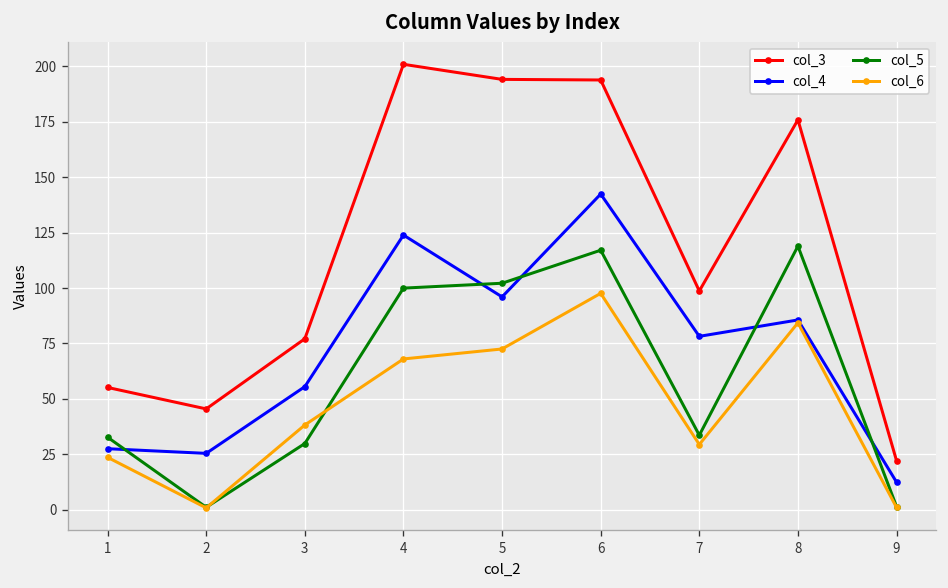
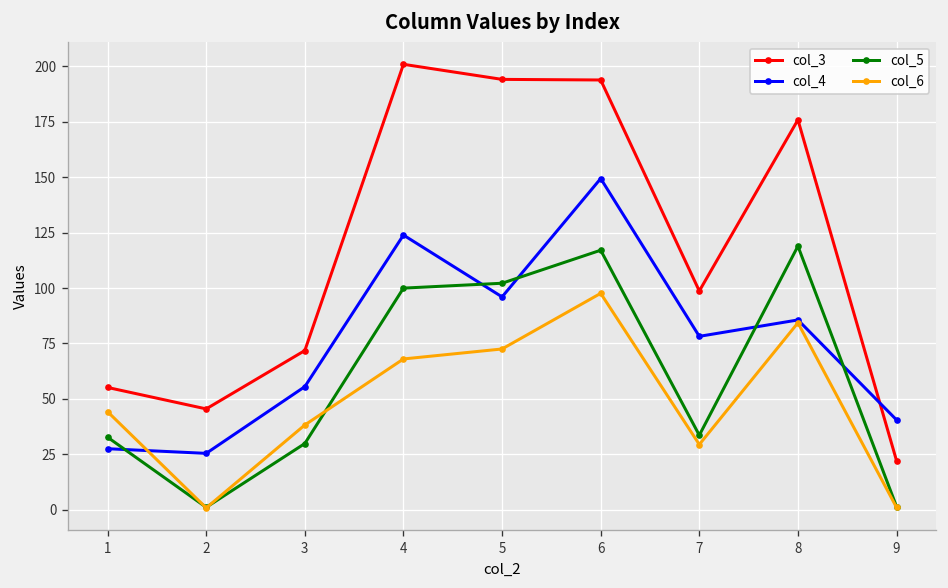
  {
    "col_3": {
      "1": 55,
      "2": 45,
-     "3": 77,
+     "3": 72,
      "4": 201,
      "5": 194,
      "6": 194,
      "7": 99,
      "8": 176,
      "9": 22
    },
    "col_4": {
      "1": 28,
      "2": 25,
      "3": 56,
      "4": 124,
      "5": 96,
-     "6": 142,
+     "6": 149,
      "7": 78,
-     "9": 12
+     "9": 41
    },
    "col_5": {
      "1": 33,
      "3": 30,
      "4": 100,
      "5": 102,
      "6": 117,
      "7": 34,
      "8": 119
    },
    "col_6": {
-     "1": 24,
+     "1": 44,
      "3": 38,
      "4": 68,
      "5": 73,
      "6": 98,
      "7": 29
    }
  }
